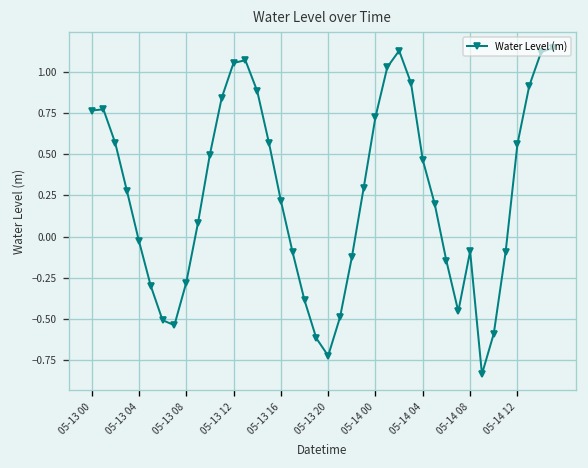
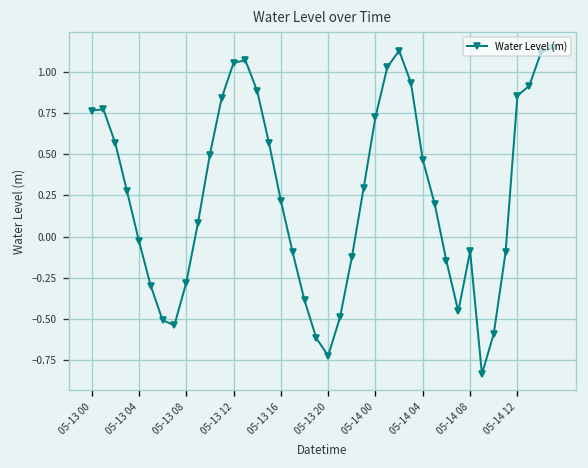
  {
    "05-13 00": 0.77,
    "05-13 04": -0.03,
    "05-13 08": -0.28,
    "05-13 12": 1.05,
    "05-13 16": 0.22,
    "05-13 20": -0.72,
    "05-14 00": 0.73,
    "05-14 04": 0.46,
    "05-14 08": -0.09,
-   "05-14 12": 0.56
+   "05-14 12": 0.86
  }
